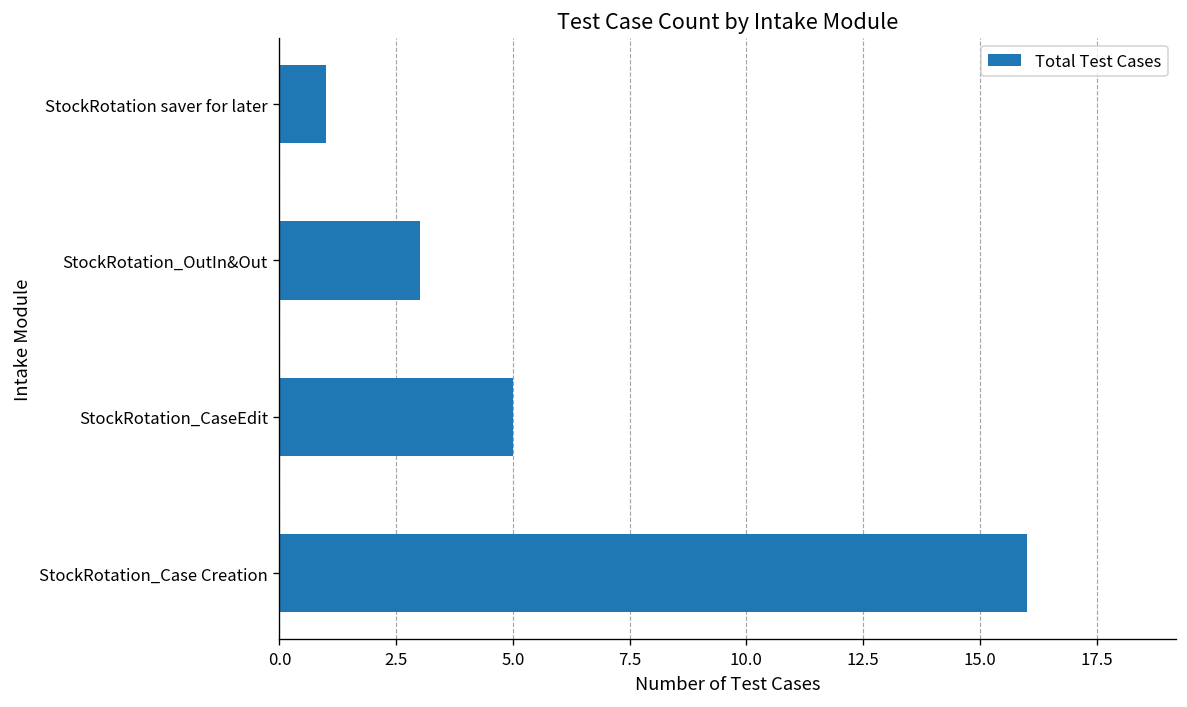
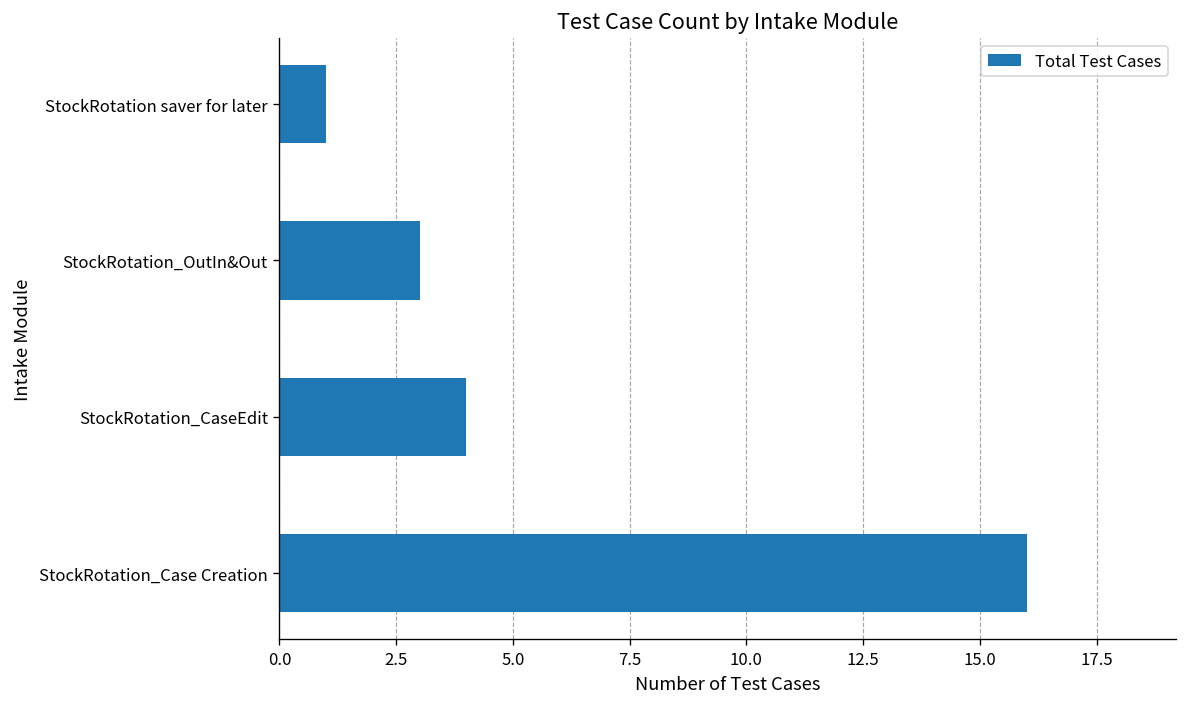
  {
    "StockRotation saver for later": 1,
    "StockRotation_OutIn&Out": 3,
-   "StockRotation_CaseEdit": 5,
+   "StockRotation_CaseEdit": 4,
    "StockRotation_Case Creation": 16
  }
